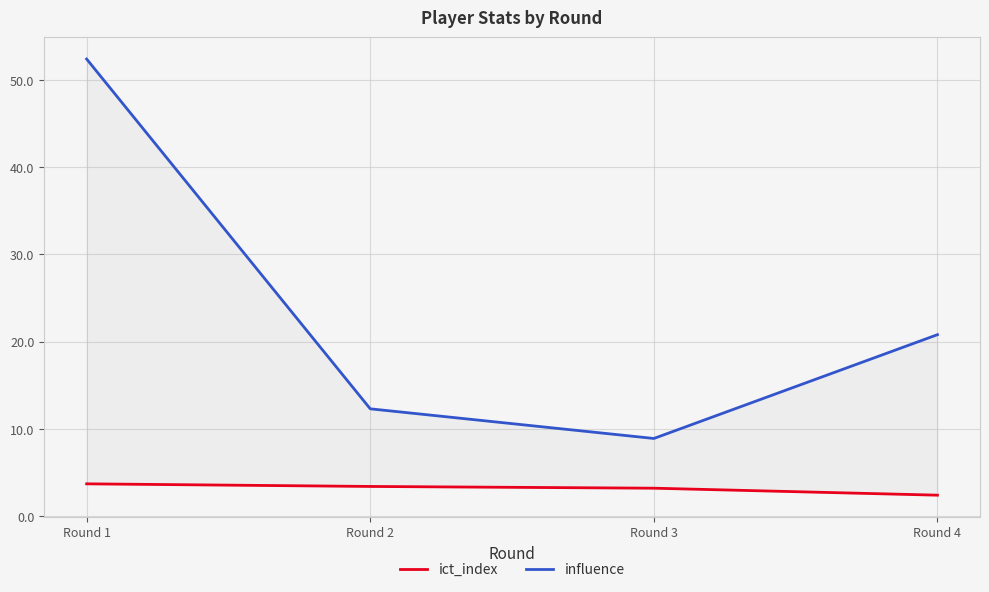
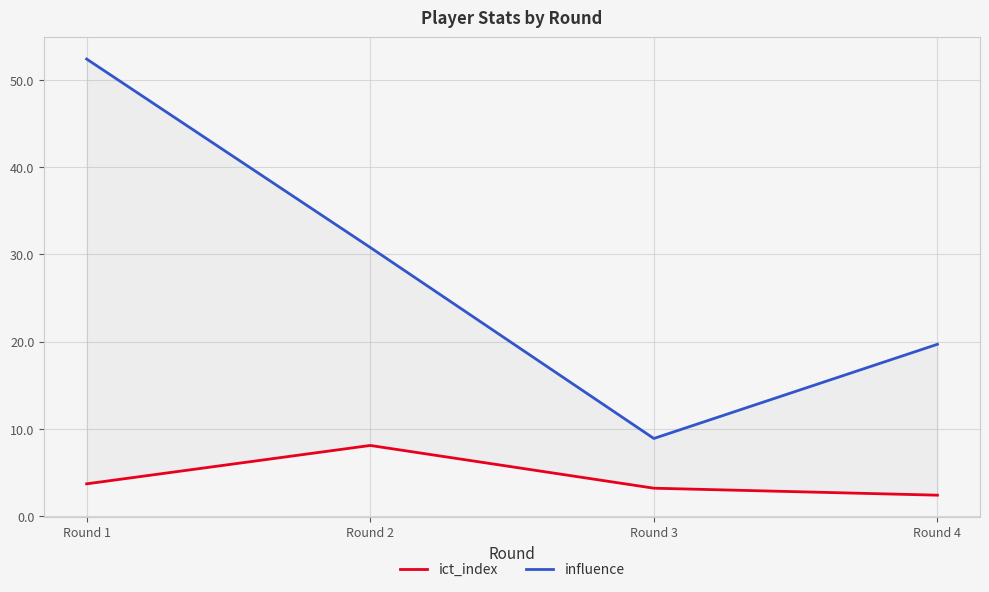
  {
    "ict_index": {
      "Round 1": 4,
-     "Round 2": 3,
+     "Round 2": 8,
      "Round 3": 3,
      "Round 4": 2
    },
    "influence": {
      "Round 1": 52,
-     "Round 2": 12,
+     "Round 2": 31,
      "Round 3": 9,
-     "Round 4": 21
+     "Round 4": 20
    }
  }
